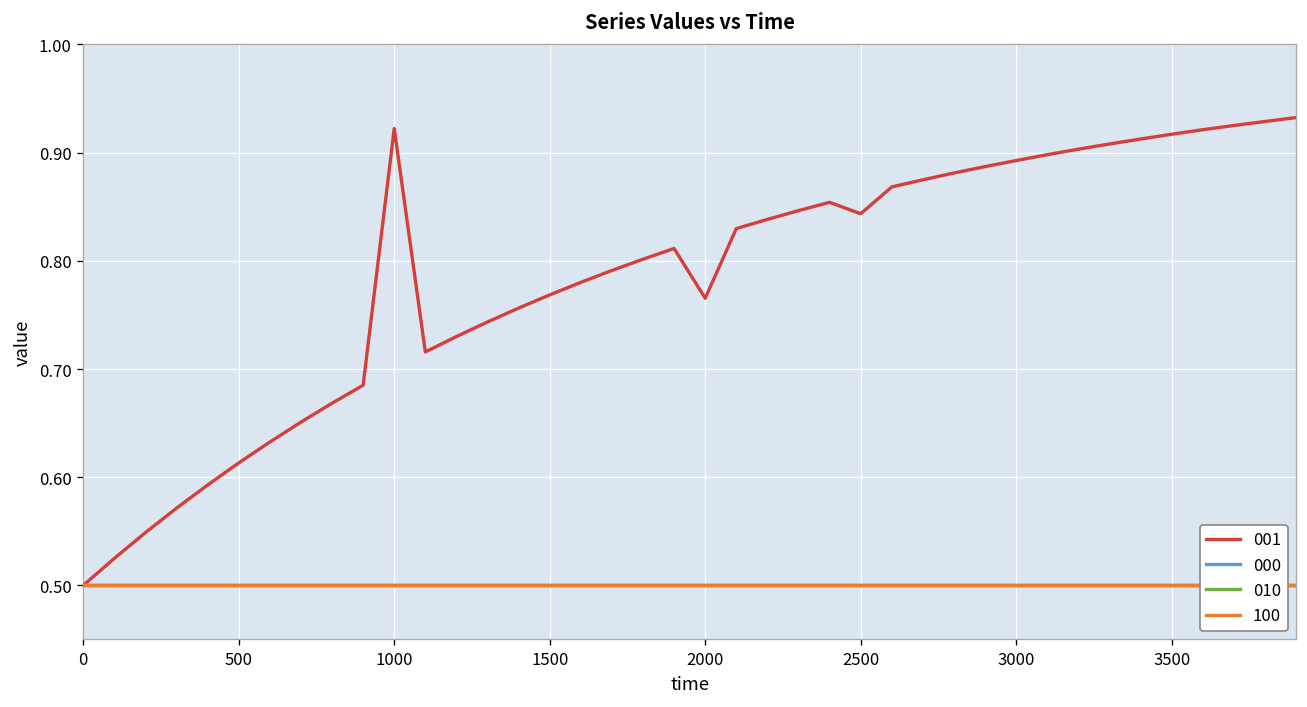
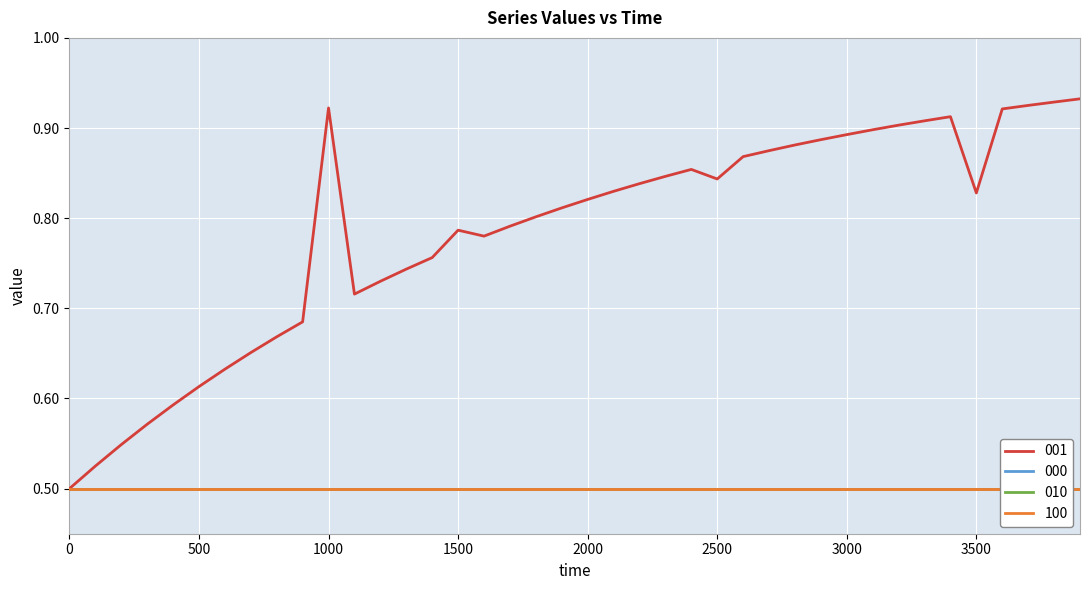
  {
    "001": {
      "500": 0.61,
      "1000": 0.92,
-     "1500": 0.77,
-     "2000": 0.77,
+     "1500": 0.79,
+     "2000": 0.82,
      "2500": 0.84,
      "3000": 0.89,
-     "3500": 0.92
+     "3500": 0.83
    },
    "100": {
      "500": 0.50,
      "1000": 0.50,
      "1500": 0.50,
      "2000": 0.50,
      "2500": 0.50,
      "3000": 0.50,
      "3500": 0.50
    }
  }
